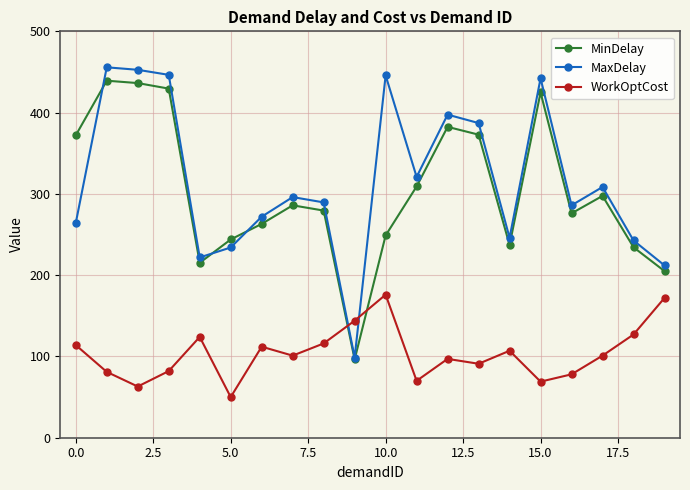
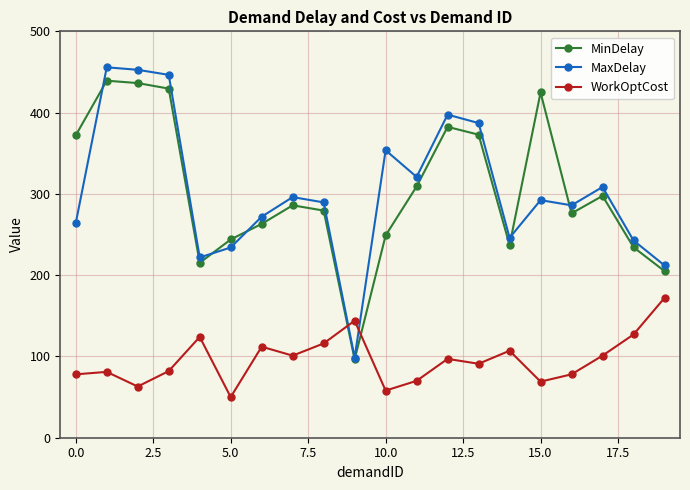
  {
    "MinDelay": {
      "0.0": 370,
      "5.0": 240,
      "10.0": 250,
      "15.0": 420
    },
    "MaxDelay": {
      "0.0": 260,
      "5.0": 230,
-     "10.0": 450,
-     "15.0": 440
+     "10.0": 350,
+     "15.0": 290
    },
    "WorkOptCost": {
-     "0.0": 110,
+     "0.0": 80,
      "5.0": 50,
-     "10.0": 180,
+     "10.0": 60,
      "15.0": 70
    }
  }
